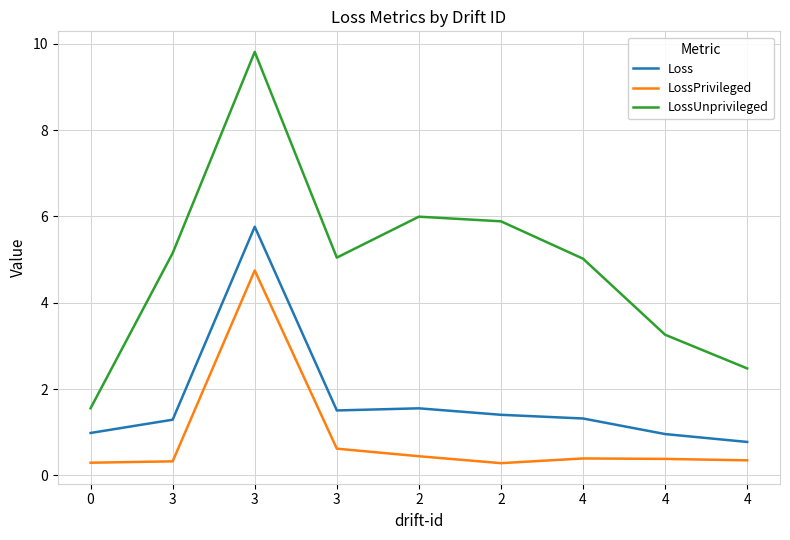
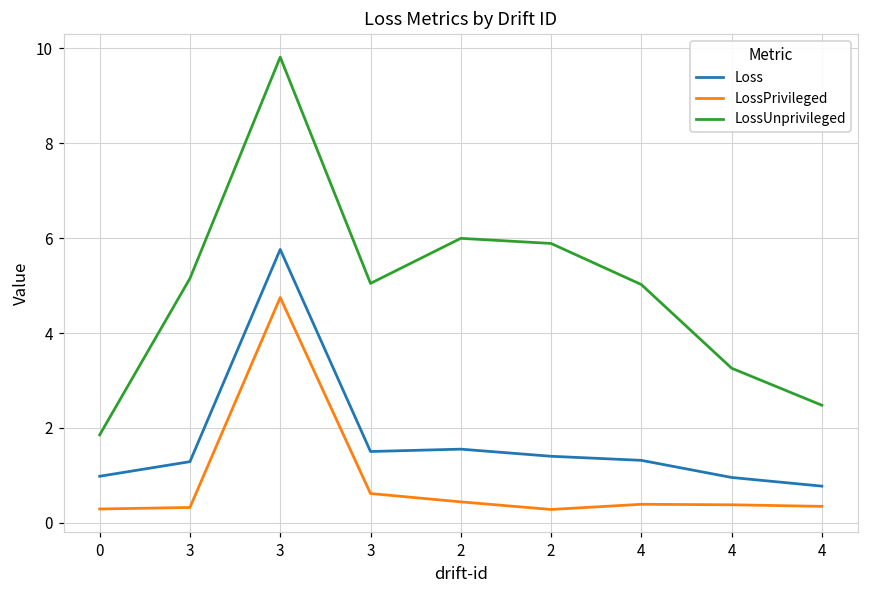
  {
    "Loss": {
      "0": 1.0
    },
    "LossPrivileged": {
      "0": 0.3
    },
    "LossUnprivileged": {
-     "0": 1.6
+     "0": 1.9
    }
  }
